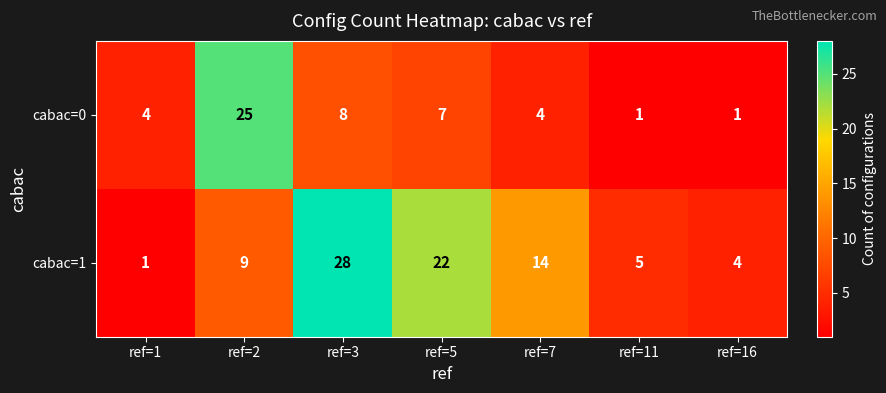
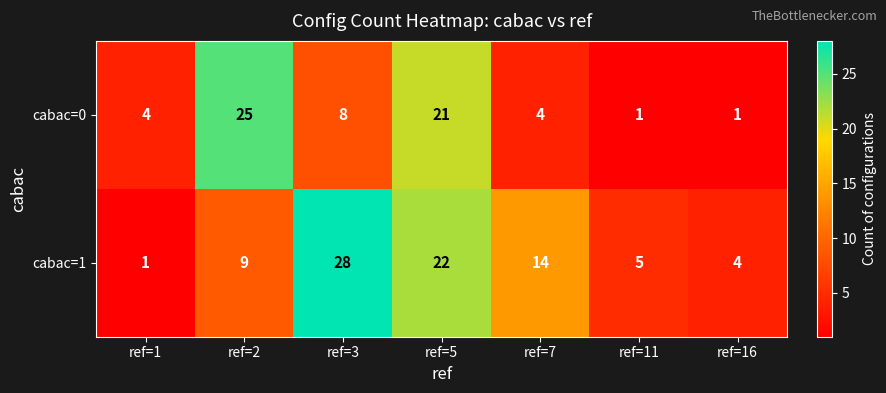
  {
    "cabac=0": {
      "ref=1": 4,
      "ref=2": 25,
      "ref=3": 8,
-     "ref=5": 7,
+     "ref=5": 21,
      "ref=7": 4,
      "ref=11": 1,
      "ref=16": 1
    },
    "cabac=1": {
      "ref=1": 1,
      "ref=2": 9,
      "ref=3": 28,
      "ref=5": 22,
      "ref=7": 14,
      "ref=11": 5,
      "ref=16": 4
    }
  }
